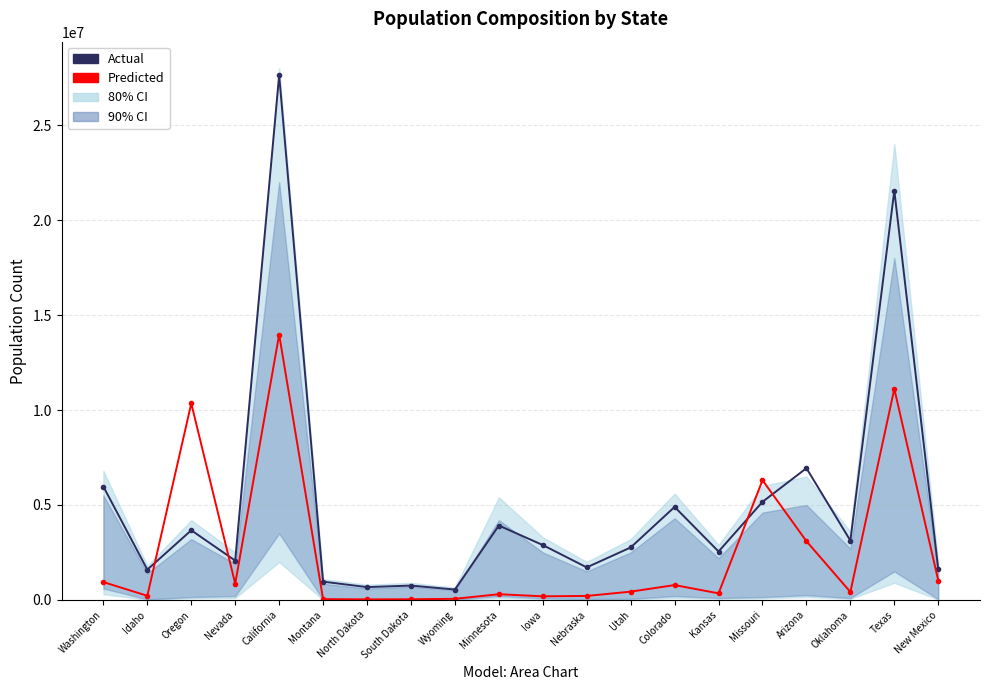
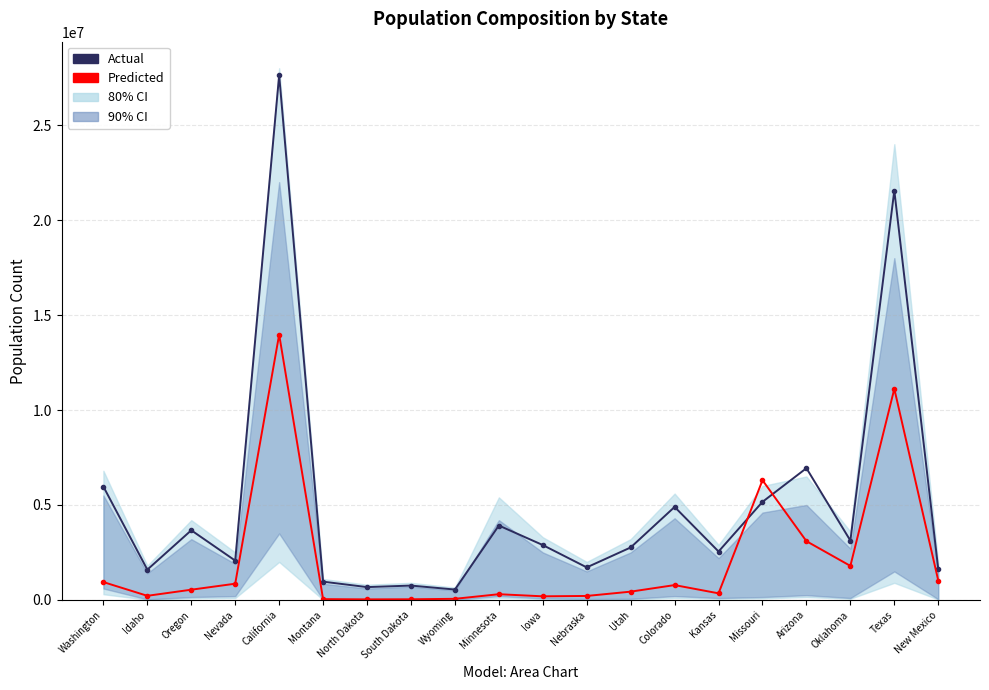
  {
    "Actual": {
      "Washington": 6000000,
      "Idaho": 1600000,
      "Oregon": 3700000,
      "Nevada": 2100000,
      "California": 27600000,
      "Minnesota": 3900000,
      "Iowa": 2900000,
      "Nebraska": 1700000,
      "Utah": 2800000,
      "Colorado": 4900000,
      "Kansas": 2500000,
      "Missouri": 5200000,
      "Arizona": 6900000,
      "Oklahoma": 3100000,
      "Texas": 21600000,
      "New Mexico": 1600000
    },
    "Predicted": {
      "Washington": 900000,
      "Idaho": 200000,
-     "Oregon": 10300000,
+     "Oregon": 500000,
      "Nevada": 900000,
      "California": 14000000,
      "Montana": 0,
      "North Dakota": 0,
      "South Dakota": 0,
      "Wyoming": 100000,
      "Minnesota": 300000,
      "Iowa": 200000,
      "Nebraska": 200000,
      "Utah": 400000,
      "Colorado": 800000,
      "Kansas": 300000,
      "Missouri": 6300000,
      "Arizona": 3100000,
-     "Oklahoma": 400000,
+     "Oklahoma": 1800000,
      "Texas": 11100000,
      "New Mexico": 1000000
    }
  }
